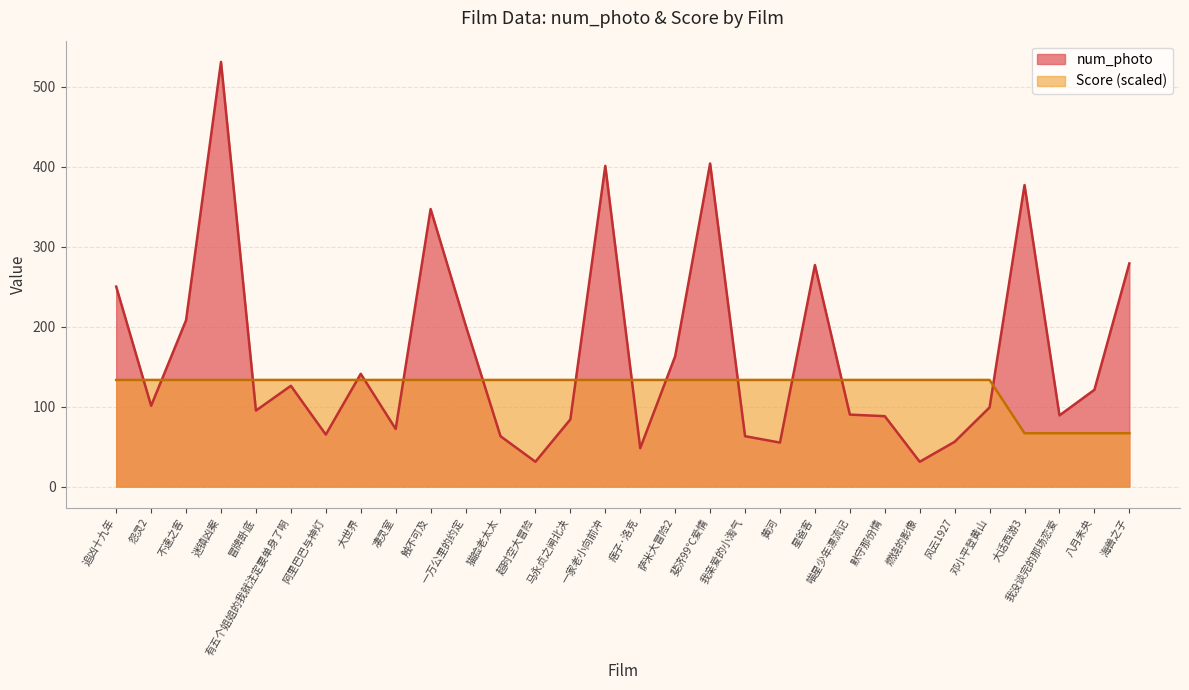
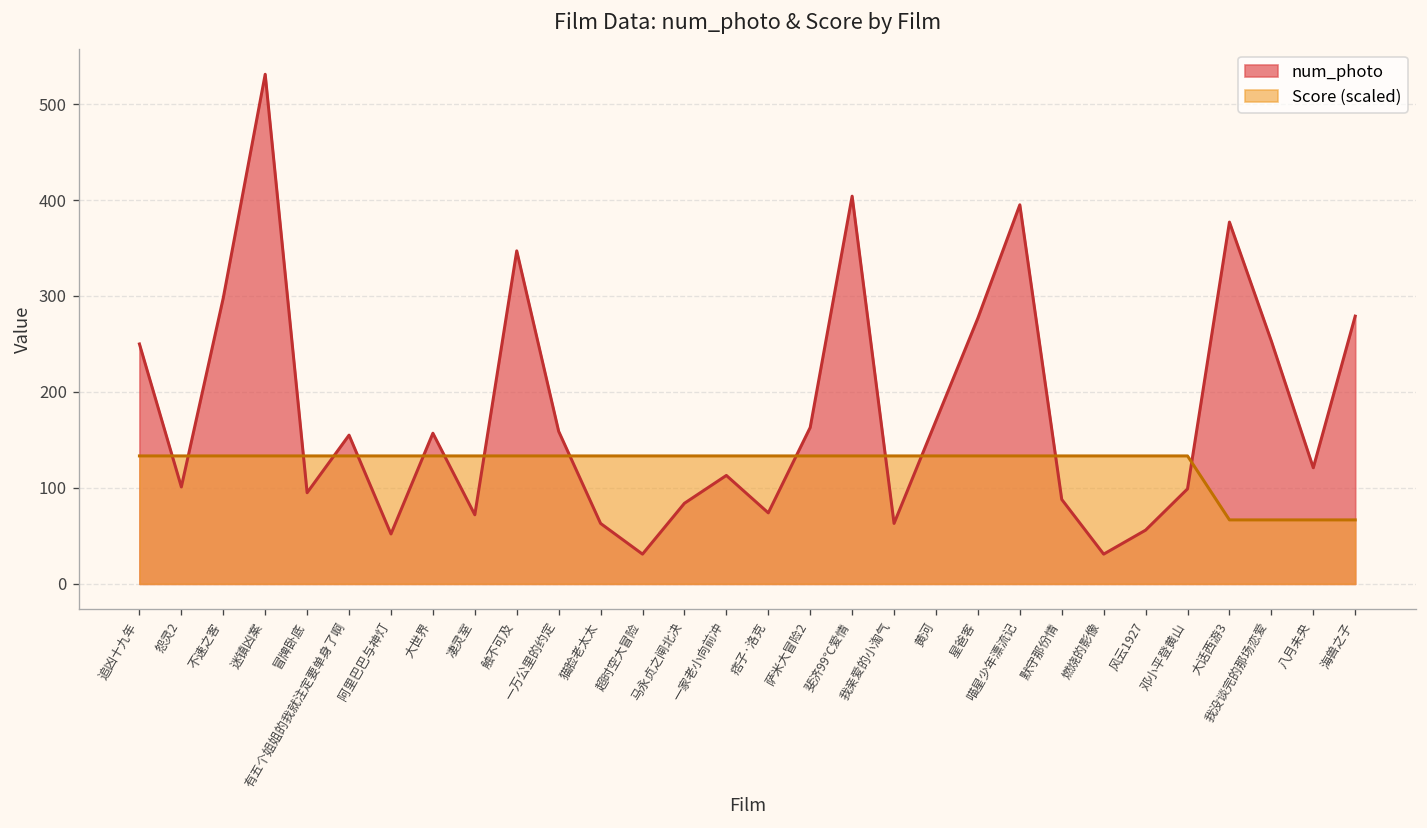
  {
    "num_photo": {
      "追凶十九年": 250,
      "怨灵2": 100,
-     "不速之客": 210,
+     "不速之客": 300,
      "迷镇凶案": 530,
      "冒牌卧底": 100,
-     "有五个姐姐的我就注定要单身了啊": 130,
-     "阿里巴巴与神灯": 70,
-     "大世界": 140,
+     "有五个姐姐的我就注定要单身了啊": 160,
+     "阿里巴巴与神灯": 50,
+     "大世界": 160,
      "凄灵室": 70,
      "触不可及": 350,
-     "一万公里的约定": 200,
+     "一万公里的约定": 160,
      "猫脸老太太": 60,
      "超时空大冒险": 30,
      "马永贞之闸北决": 80,
-     "一家老小向前冲": 400,
-     "痞子·洛克": 50,
+     "一家老小向前冲": 110,
+     "痞子·洛克": 70,
      "萨米大冒险2": 160,
      "斐济99℃爱情": 400,
      "我亲爱的小淘气": 60,
-     "黄河": 60,
+     "黄河": 170,
      "星爸客": 280,
-     "喵星少年漂流记": 90,
+     "喵星少年漂流记": 400,
      "默守那份情": 90,
      "燃烧的影像": 30,
      "风云1927": 60,
      "邓小平登黄山": 100,
      "大话西游3": 380,
-     "我没谈完的那场恋爱": 90,
+     "我没谈完的那场恋爱": 250,
      "八月未央": 120,
      "海兽之子": 280
    },
    "Score (scaled)": {
      "追凶十九年": 130,
      "怨灵2": 130,
      "不速之客": 130,
      "迷镇凶案": 130,
      "冒牌卧底": 130,
      "有五个姐姐的我就注定要单身了啊": 130,
      "阿里巴巴与神灯": 130,
      "大世界": 130,
      "凄灵室": 130,
      "触不可及": 130,
      "一万公里的约定": 130,
      "猫脸老太太": 130,
      "超时空大冒险": 130,
      "马永贞之闸北决": 130,
      "一家老小向前冲": 130,
      "痞子·洛克": 130,
      "萨米大冒险2": 130,
      "斐济99℃爱情": 130,
      "我亲爱的小淘气": 130,
      "黄河": 130,
      "星爸客": 130,
      "喵星少年漂流记": 130,
      "默守那份情": 130,
      "燃烧的影像": 130,
      "风云1927": 130,
      "邓小平登黄山": 130,
      "大话西游3": 70,
      "我没谈完的那场恋爱": 70,
      "八月未央": 70,
      "海兽之子": 70
    }
  }
